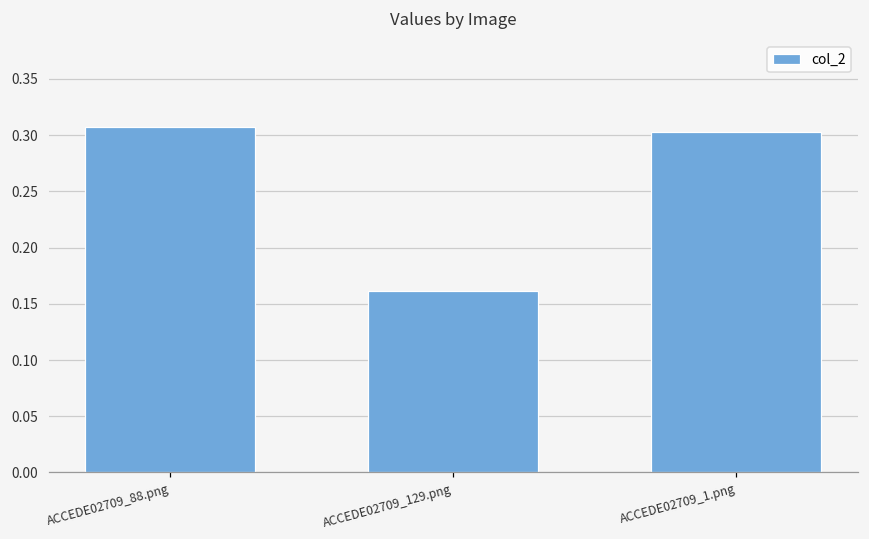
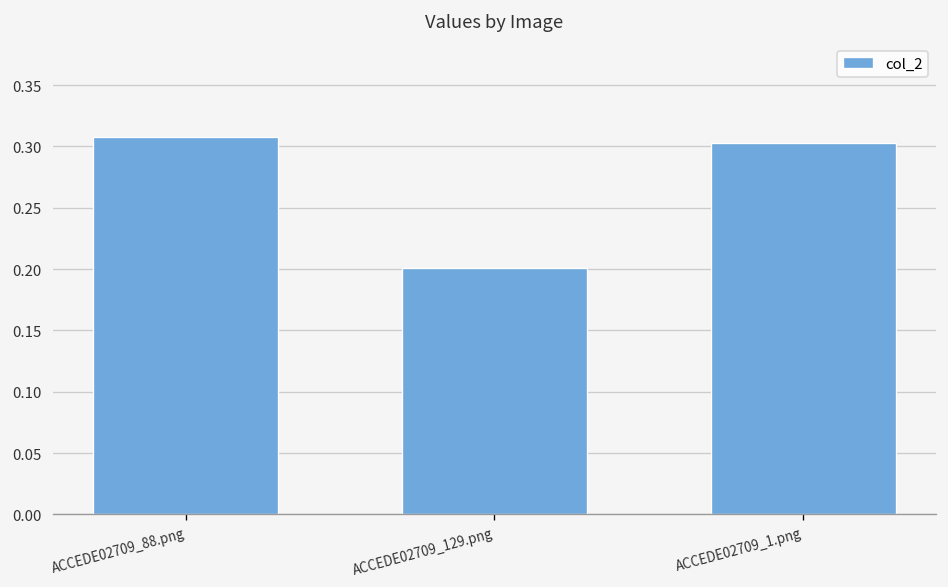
  {
    "ACCEDE02709_88.png": 0.307,
-   "ACCEDE02709_129.png": 0.161,
+   "ACCEDE02709_129.png": 0.201,
    "ACCEDE02709_1.png": 0.303
  }
